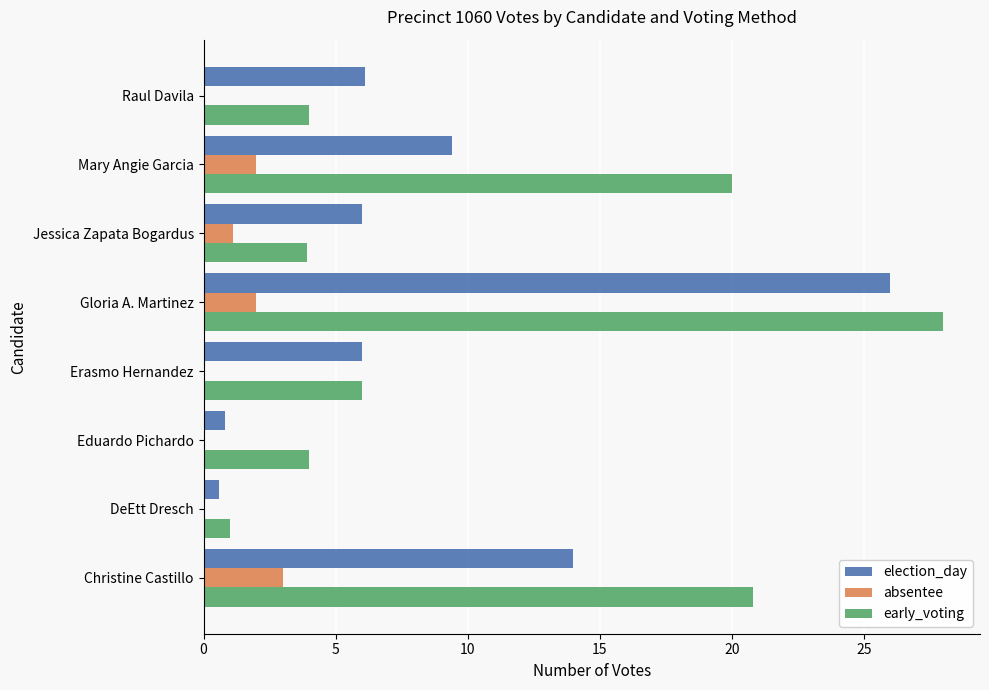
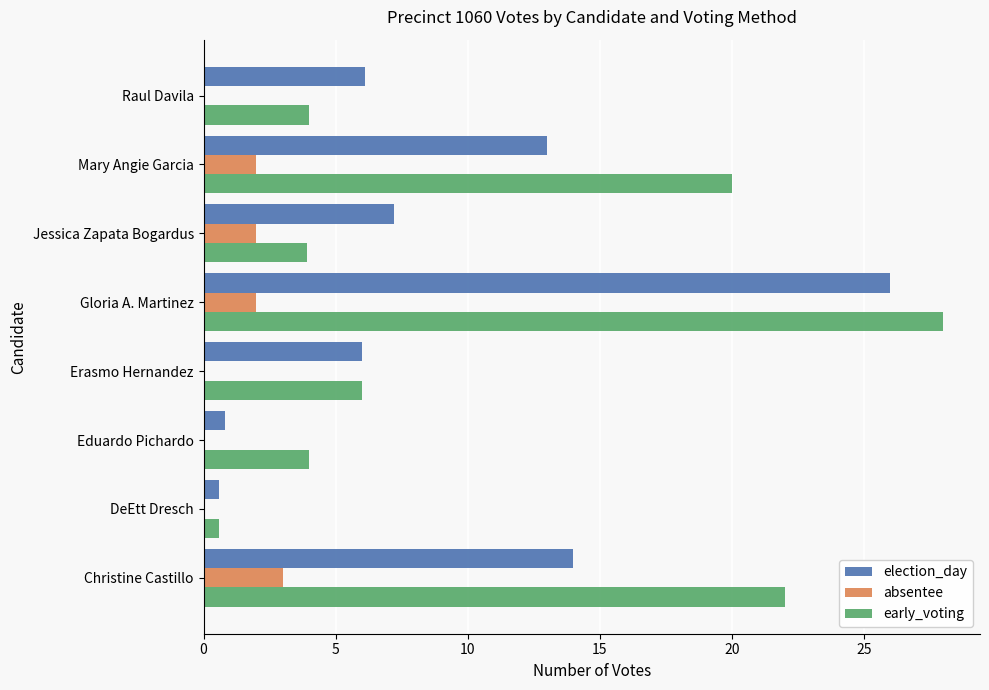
  {
    "election_day": {
      "Raul Davila": 6.1,
-     "Mary Angie Garcia": 9.4,
-     "Jessica Zapata Bogardus": 6.0,
+     "Mary Angie Garcia": 13.0,
+     "Jessica Zapata Bogardus": 7.2,
      "Gloria A. Martinez": 26.0,
      "Erasmo Hernandez": 6.0,
      "Eduardo Pichardo": 0.8,
      "DeEtt Dresch": 0.6,
      "Christine Castillo": 14.0
    },
    "absentee": {
      "Raul Davila": 0.0,
      "Mary Angie Garcia": 2.0,
-     "Jessica Zapata Bogardus": 1.1,
+     "Jessica Zapata Bogardus": 2.0,
      "Gloria A. Martinez": 2.0,
      "Erasmo Hernandez": 0.0,
      "Eduardo Pichardo": 0.0,
      "DeEtt Dresch": 0.0,
      "Christine Castillo": 3.0
    },
    "early_voting": {
      "Raul Davila": 4.0,
      "Mary Angie Garcia": 20.0,
      "Jessica Zapata Bogardus": 3.9,
      "Gloria A. Martinez": 28.0,
      "Erasmo Hernandez": 6.0,
      "Eduardo Pichardo": 4.0,
-     "DeEtt Dresch": 1.0,
-     "Christine Castillo": 20.8
+     "DeEtt Dresch": 0.6,
+     "Christine Castillo": 22.0
    }
  }
